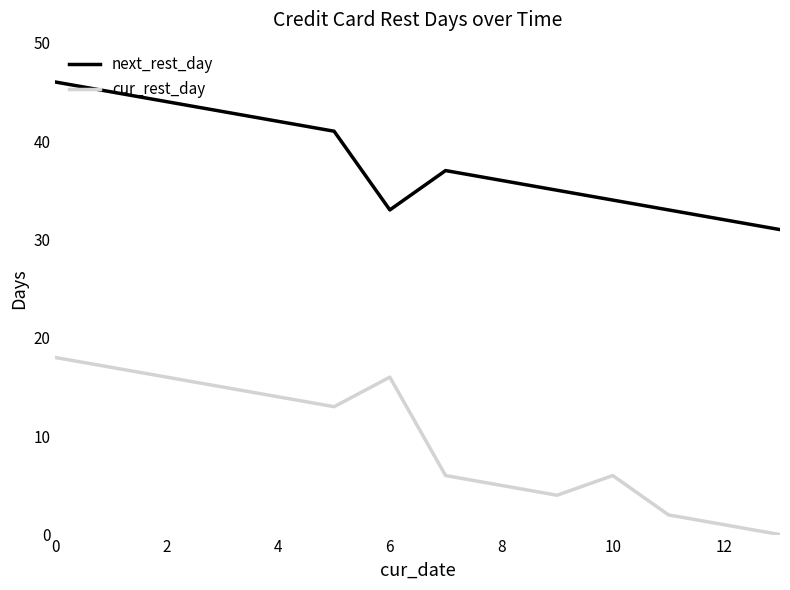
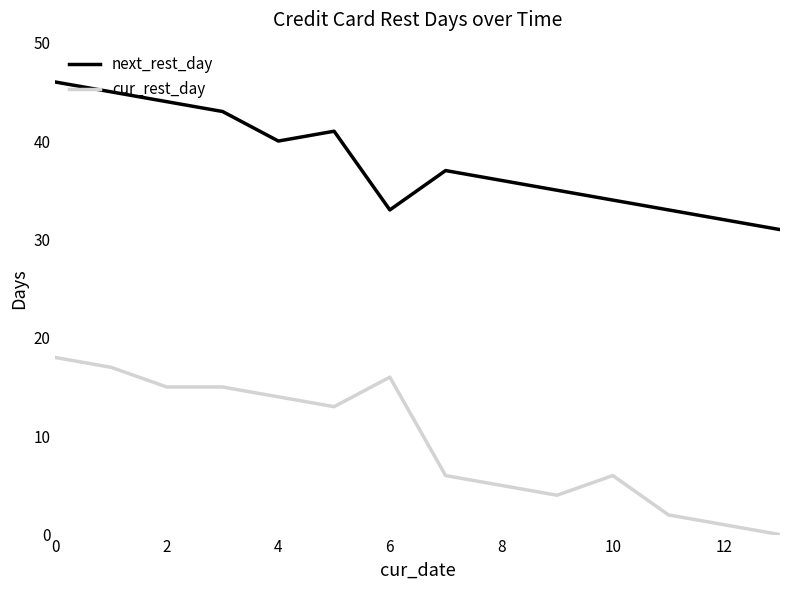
  {
    "next_rest_day": {
      "0": 46,
      "2": 44,
-     "4": 42,
+     "4": 40,
      "6": 33,
      "8": 36,
      "10": 34,
      "12": 32
    },
    "cur_rest_day": {
      "0": 18,
-     "2": 16,
+     "2": 15,
      "4": 14,
      "6": 16,
      "8": 5,
      "10": 6,
      "12": 1
    }
  }
